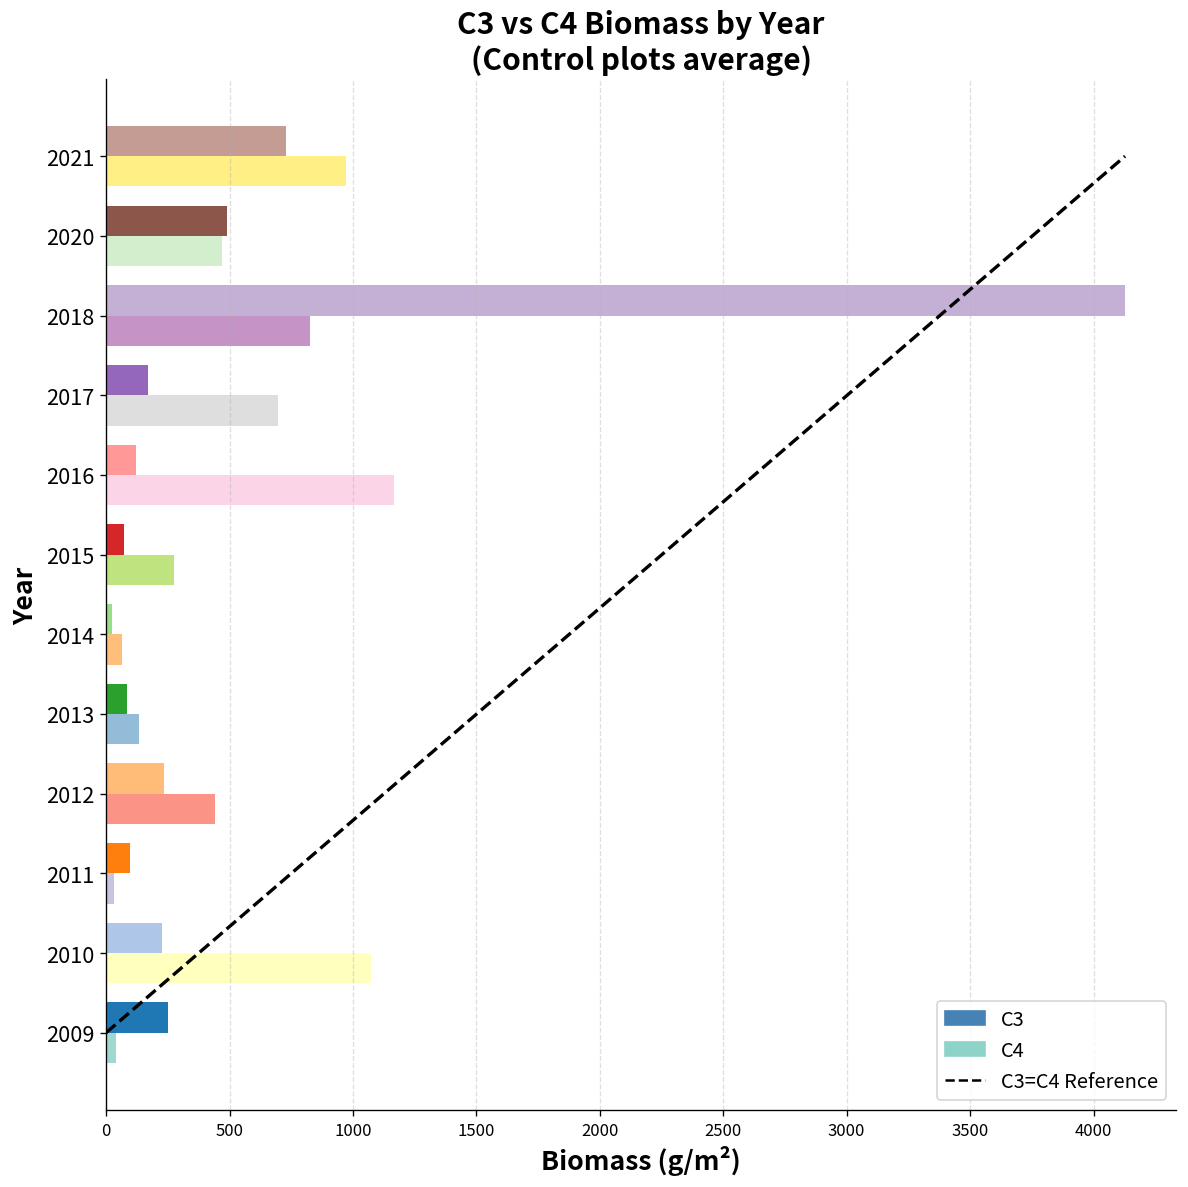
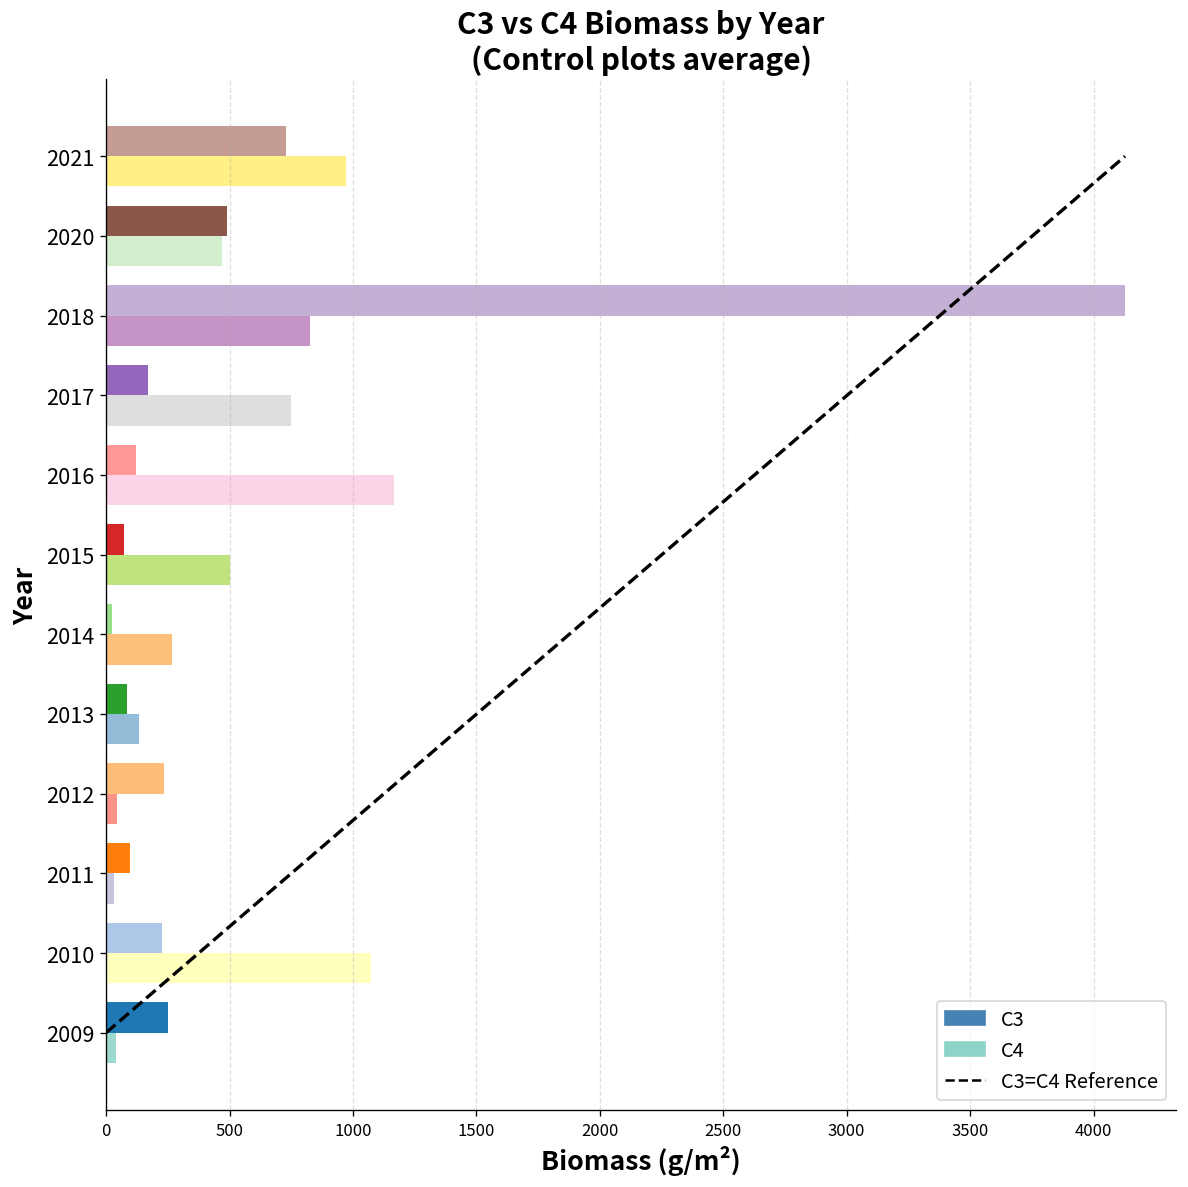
  {
    "C4": {
      "2021": 970,
      "2020": 470,
      "2018": 830,
-     "2017": 700,
+     "2017": 750,
      "2016": 1170,
-     "2015": 270,
-     "2014": 60,
+     "2015": 500,
+     "2014": 270,
      "2013": 130,
-     "2012": 440,
+     "2012": 40,
      "2011": 30,
      "2010": 1070,
      "2009": 40
    }
  }
